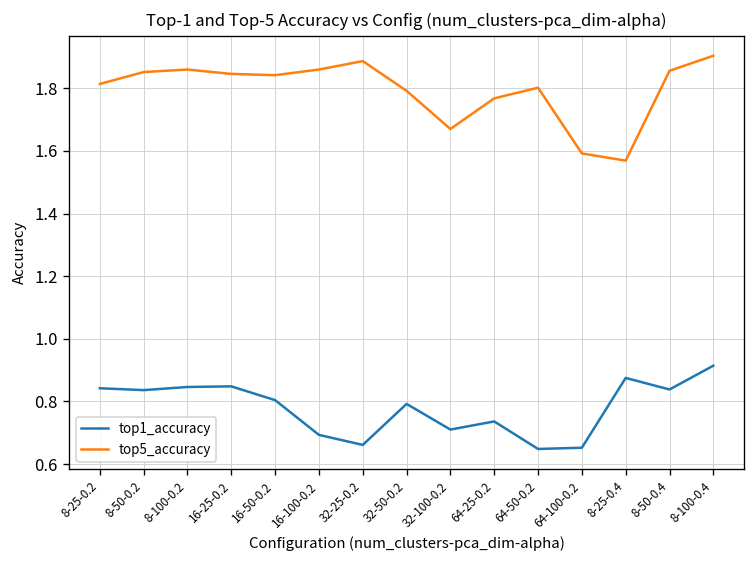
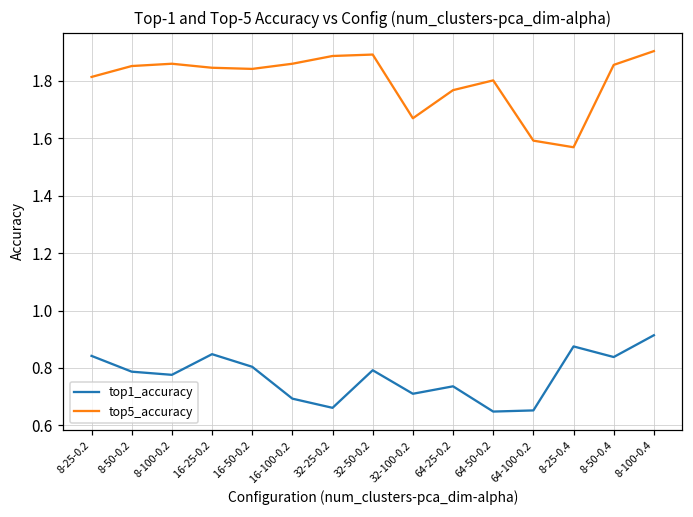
  {
    "top1_accuracy": {
      "8-25-0.2": 0.84,
-     "8-50-0.2": 0.84,
-     "8-100-0.2": 0.85,
+     "8-50-0.2": 0.79,
+     "8-100-0.2": 0.78,
      "16-25-0.2": 0.85,
      "16-50-0.2": 0.80,
      "16-100-0.2": 0.69,
      "32-25-0.2": 0.66,
      "32-50-0.2": 0.79,
      "32-100-0.2": 0.71,
      "64-25-0.2": 0.74,
      "64-50-0.2": 0.65,
      "64-100-0.2": 0.65,
      "8-25-0.4": 0.88,
      "8-50-0.4": 0.84,
      "8-100-0.4": 0.91
    },
    "top5_accuracy": {
      "8-25-0.2": 1.81,
      "8-50-0.2": 1.85,
      "8-100-0.2": 1.86,
      "16-25-0.2": 1.85,
      "16-50-0.2": 1.84,
      "16-100-0.2": 1.86,
      "32-25-0.2": 1.89,
-     "32-50-0.2": 1.79,
+     "32-50-0.2": 1.89,
      "32-100-0.2": 1.67,
      "64-25-0.2": 1.77,
      "64-50-0.2": 1.80,
      "64-100-0.2": 1.59,
      "8-25-0.4": 1.57,
      "8-50-0.4": 1.86,
      "8-100-0.4": 1.90
    }
  }
